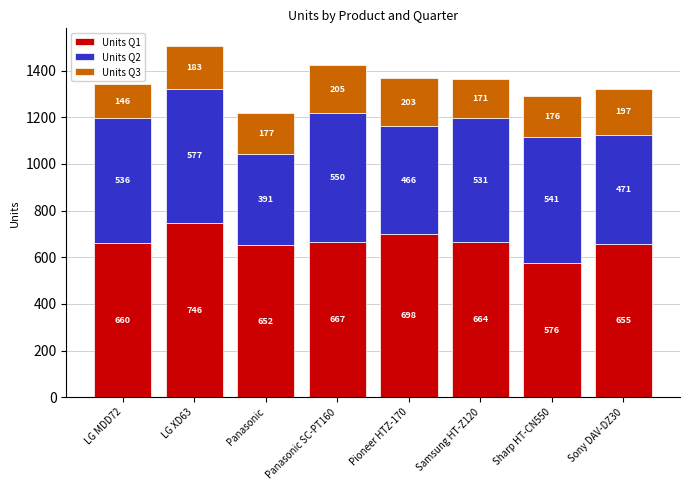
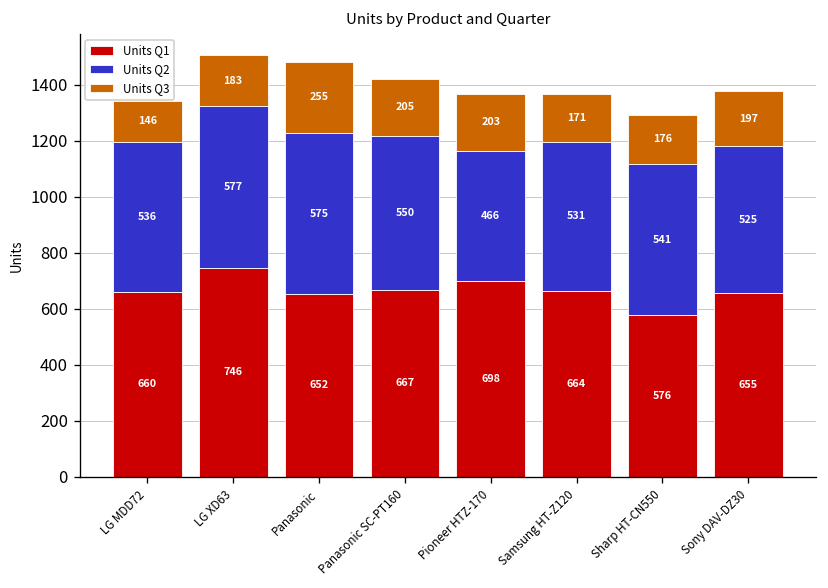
  {
    "Units Q1": {
      "LG MDD72": 660,
      "LG XD63": 746,
      "Panasonic": 652,
      "Panasonic SC-PT160": 667,
      "Pioneer HTZ-170": 698,
      "Samsung HT-Z120": 664,
      "Sharp HT-CN550": 576,
      "Sony DAV-DZ30": 655
    },
    "Units Q2": {
      "LG MDD72": 536,
      "LG XD63": 577,
-     "Panasonic": 391,
+     "Panasonic": 575,
      "Panasonic SC-PT160": 550,
      "Pioneer HTZ-170": 466,
      "Samsung HT-Z120": 531,
      "Sharp HT-CN550": 541,
-     "Sony DAV-DZ30": 471
+     "Sony DAV-DZ30": 525
    },
    "Units Q3": {
      "LG MDD72": 146,
      "LG XD63": 183,
-     "Panasonic": 177,
+     "Panasonic": 255,
      "Panasonic SC-PT160": 205,
      "Pioneer HTZ-170": 203,
      "Samsung HT-Z120": 171,
      "Sharp HT-CN550": 176,
      "Sony DAV-DZ30": 197
    }
  }
